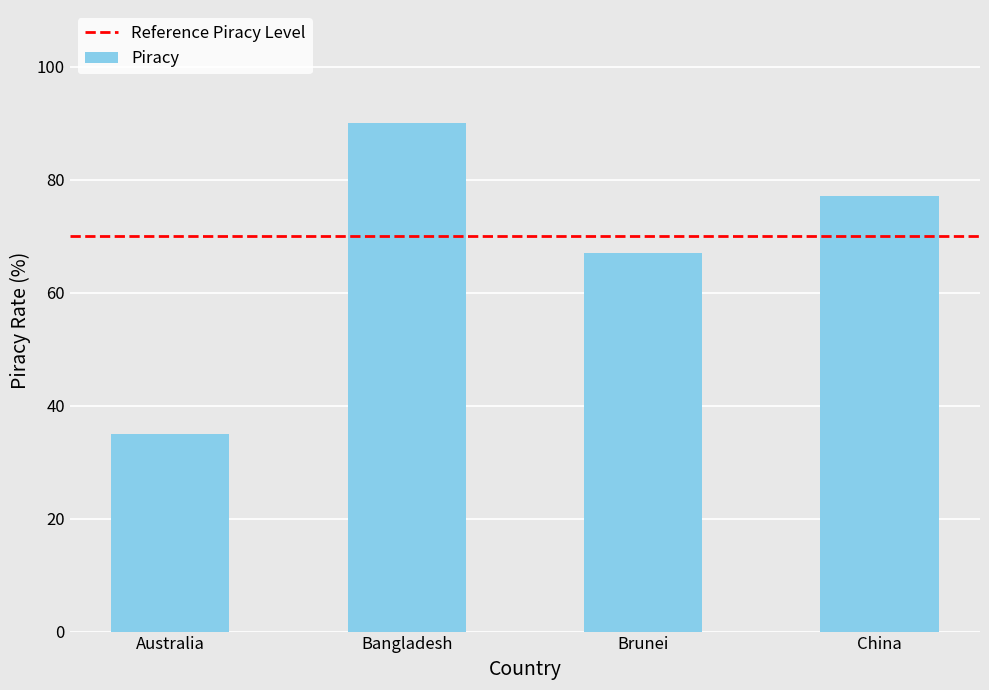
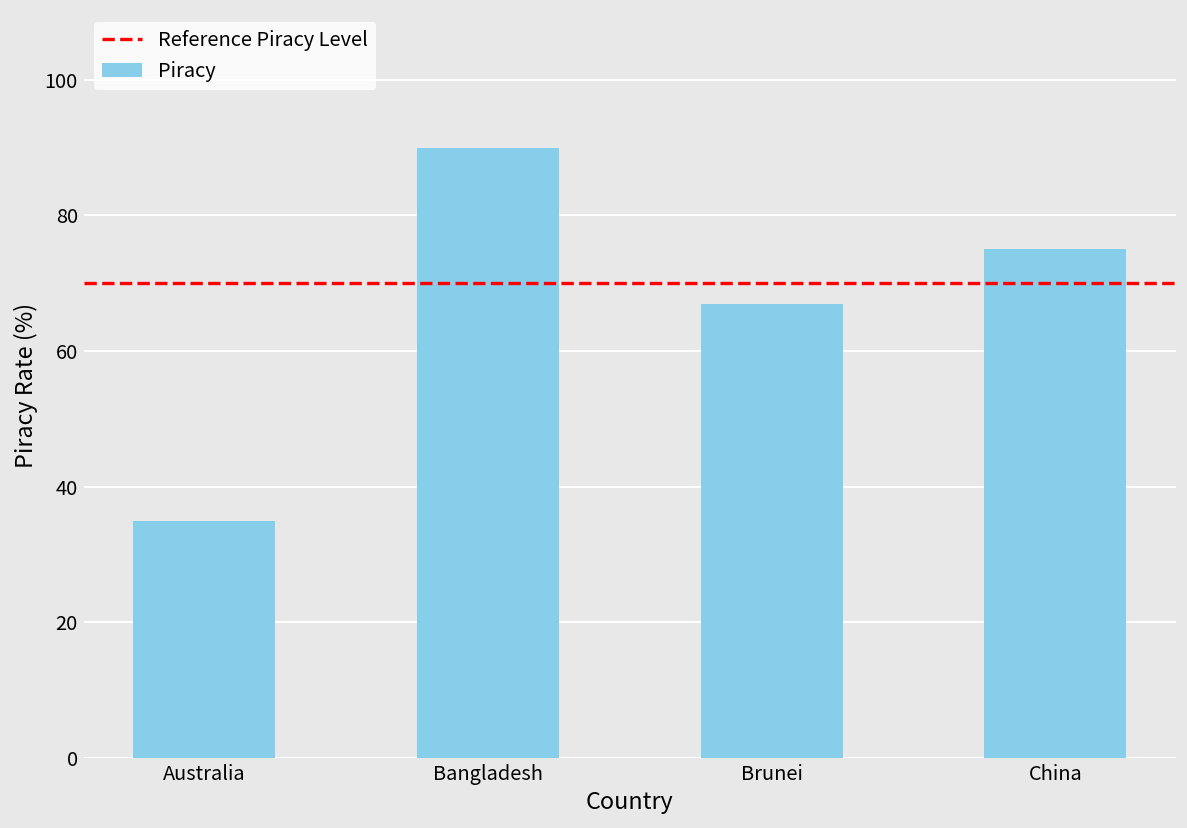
  {
    "Australia": 35,
    "Bangladesh": 90,
    "Brunei": 67,
-   "China": 77
+   "China": 75
  }
